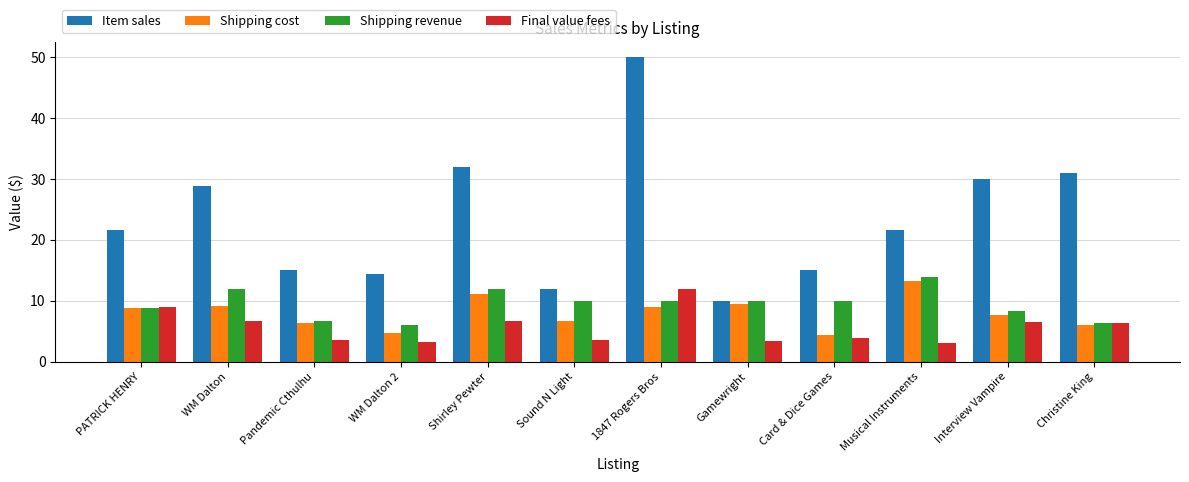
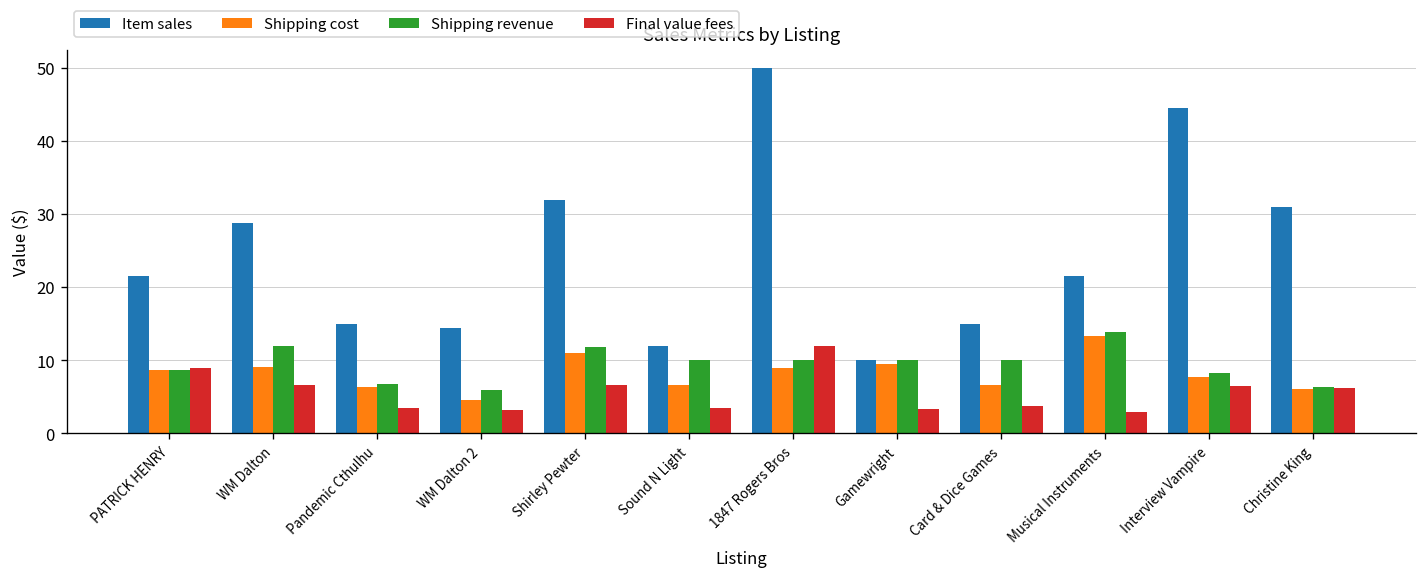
  {
    "Item sales": {
      "PATRICK HENRY": 22,
      "WM Dalton": 29,
      "Pandemic Cthulhu": 15,
      "WM Dalton 2": 14,
      "Shirley Pewter": 32,
      "Sound N Light": 12,
      "1847 Rogers Bros": 50,
      "Gamewright": 10,
      "Card & Dice Games": 15,
      "Musical Instruments": 22,
-     "Interview Vampire": 30,
+     "Interview Vampire": 45,
      "Christine King": 31
    },
    "Shipping cost": {
      "PATRICK HENRY": 9,
      "WM Dalton": 9,
      "Pandemic Cthulhu": 6,
      "WM Dalton 2": 5,
      "Shirley Pewter": 11,
      "Sound N Light": 7,
      "1847 Rogers Bros": 9,
      "Gamewright": 10,
-     "Card & Dice Games": 4,
+     "Card & Dice Games": 7,
      "Musical Instruments": 13,
      "Interview Vampire": 8,
      "Christine King": 6
    },
    "Shipping revenue": {
      "PATRICK HENRY": 9,
      "WM Dalton": 12,
      "Pandemic Cthulhu": 7,
      "WM Dalton 2": 6,
      "Shirley Pewter": 12,
      "Sound N Light": 10,
      "1847 Rogers Bros": 10,
      "Gamewright": 10,
      "Card & Dice Games": 10,
      "Musical Instruments": 14,
      "Interview Vampire": 8,
      "Christine King": 6
    },
    "Final value fees": {
      "PATRICK HENRY": 9,
      "WM Dalton": 7,
      "Pandemic Cthulhu": 4,
      "WM Dalton 2": 3,
      "Shirley Pewter": 7,
      "Sound N Light": 4,
      "1847 Rogers Bros": 12,
      "Gamewright": 3,
      "Card & Dice Games": 4,
      "Musical Instruments": 3,
      "Interview Vampire": 7,
      "Christine King": 6
    }
  }
